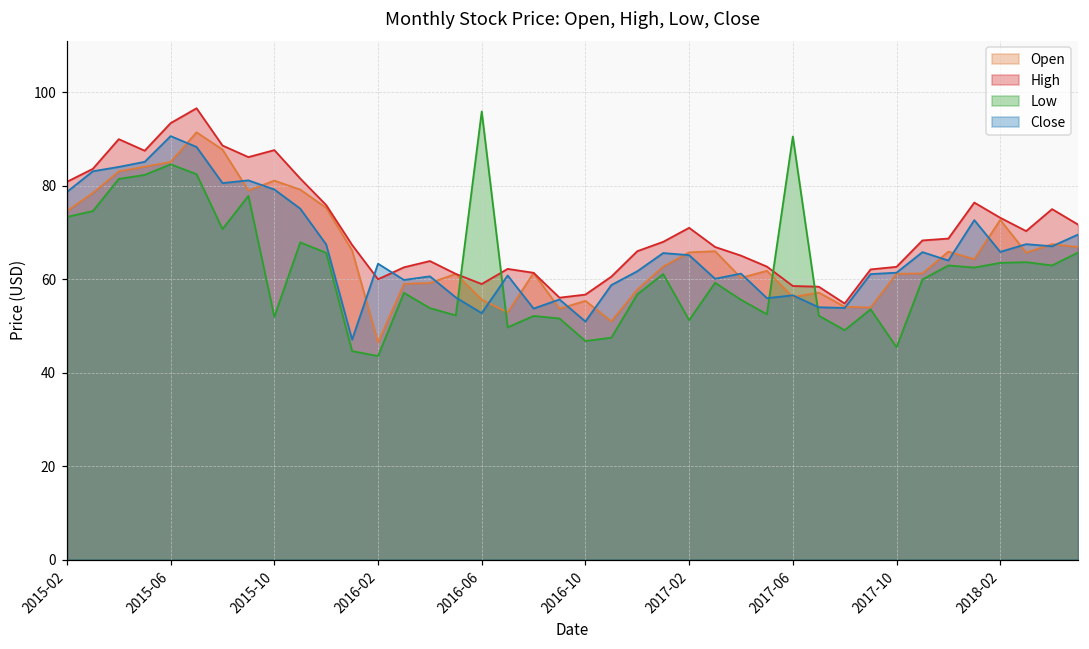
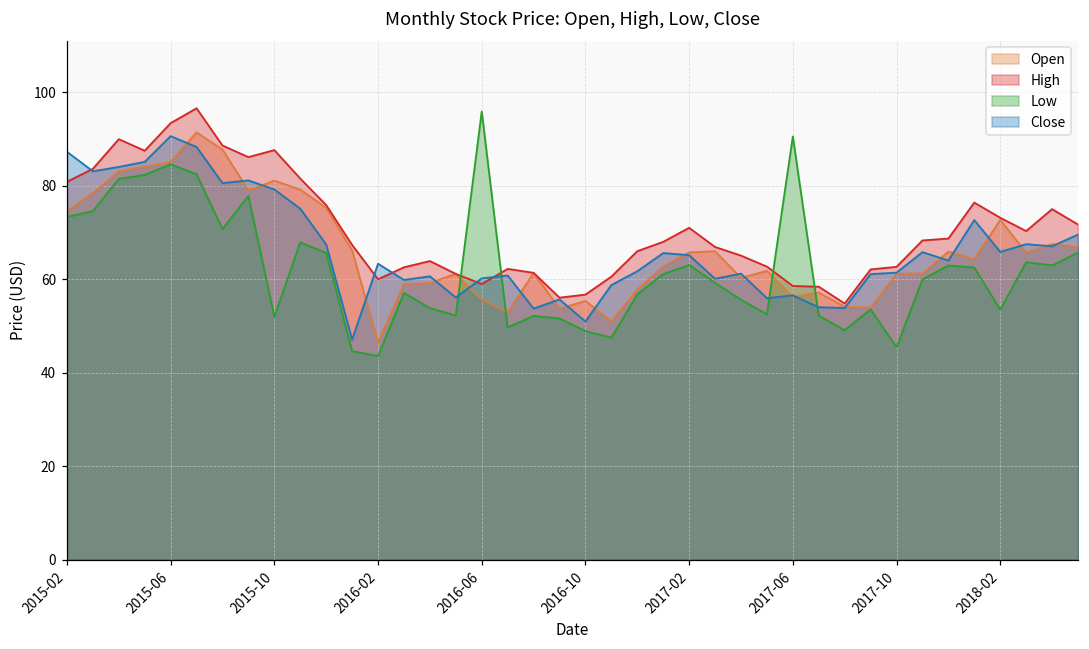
  {
    "Low": {
      "2015-02": 73,
      "2015-10": 52,
      "2016-02": 44,
      "2016-06": 96,
-     "2016-10": 47,
-     "2017-02": 51,
+     "2016-10": 49,
+     "2017-02": 63,
      "2017-06": 91,
      "2017-10": 45,
-     "2018-02": 64
+     "2018-02": 54
    },
    "Close": {
-     "2015-02": 79,
+     "2015-02": 87,
      "2015-06": 91,
      "2015-10": 79,
      "2016-02": 63,
-     "2016-06": 53,
+     "2016-06": 60,
      "2016-10": 51,
      "2017-02": 65,
      "2018-02": 66
    }
  }
